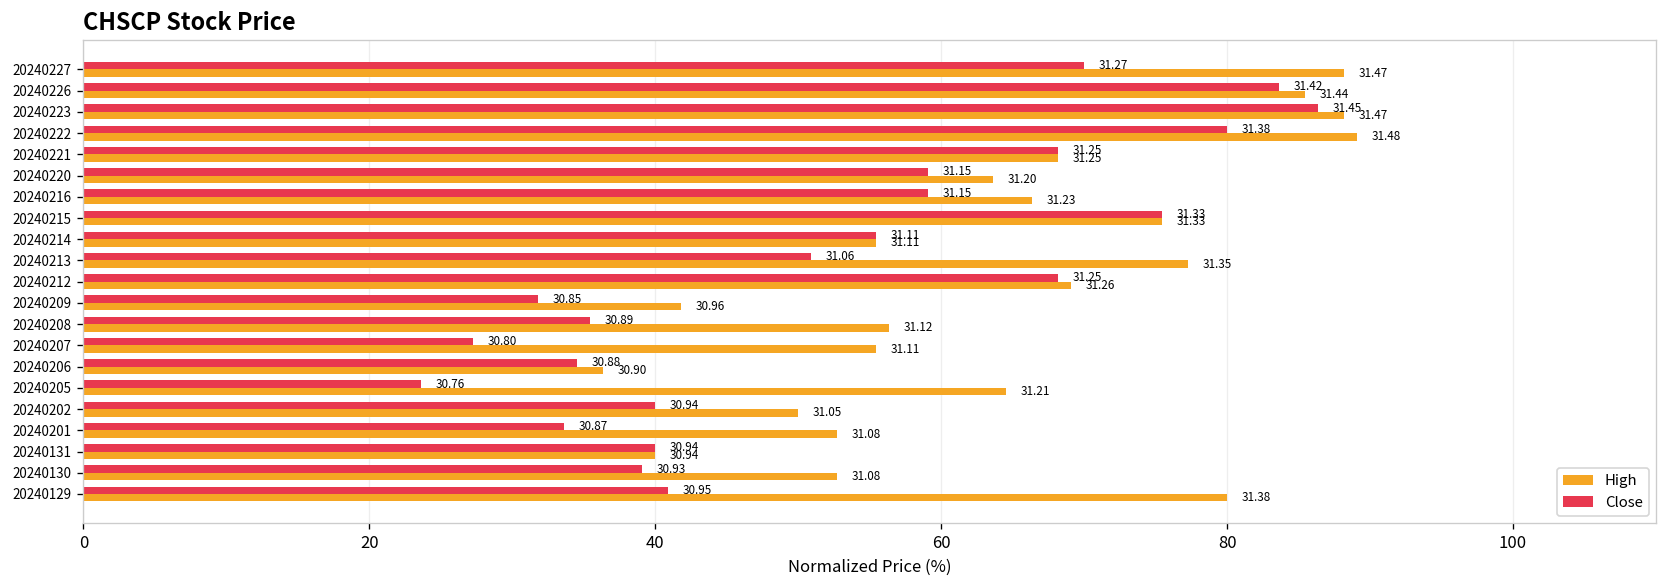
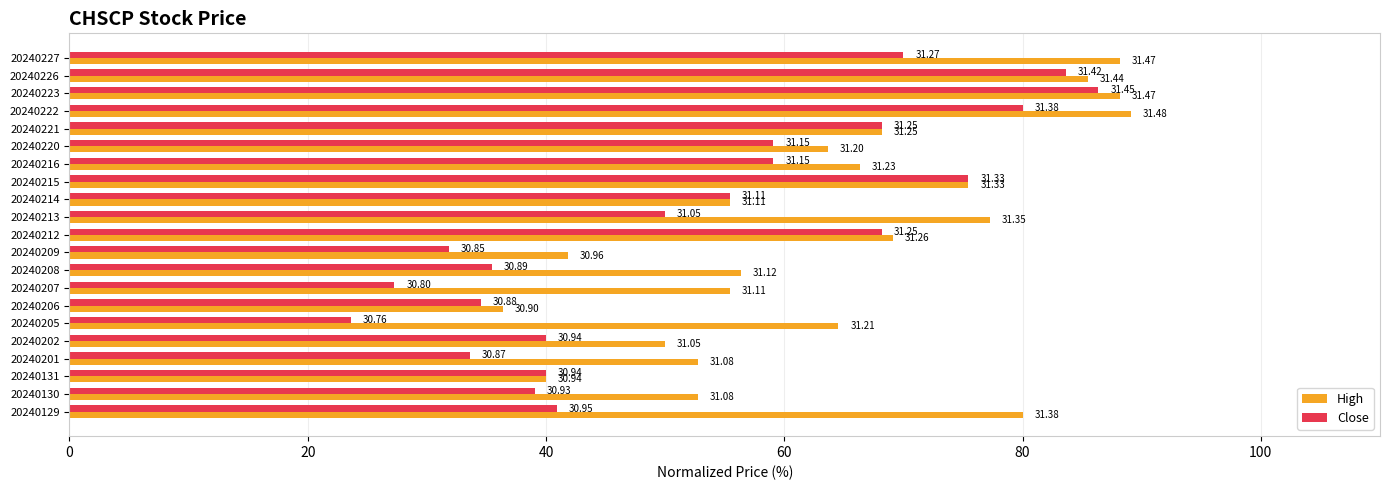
  {
    "Close": {
-     "20240213": 31.06
+     "20240213": 31.05
    }
  }
